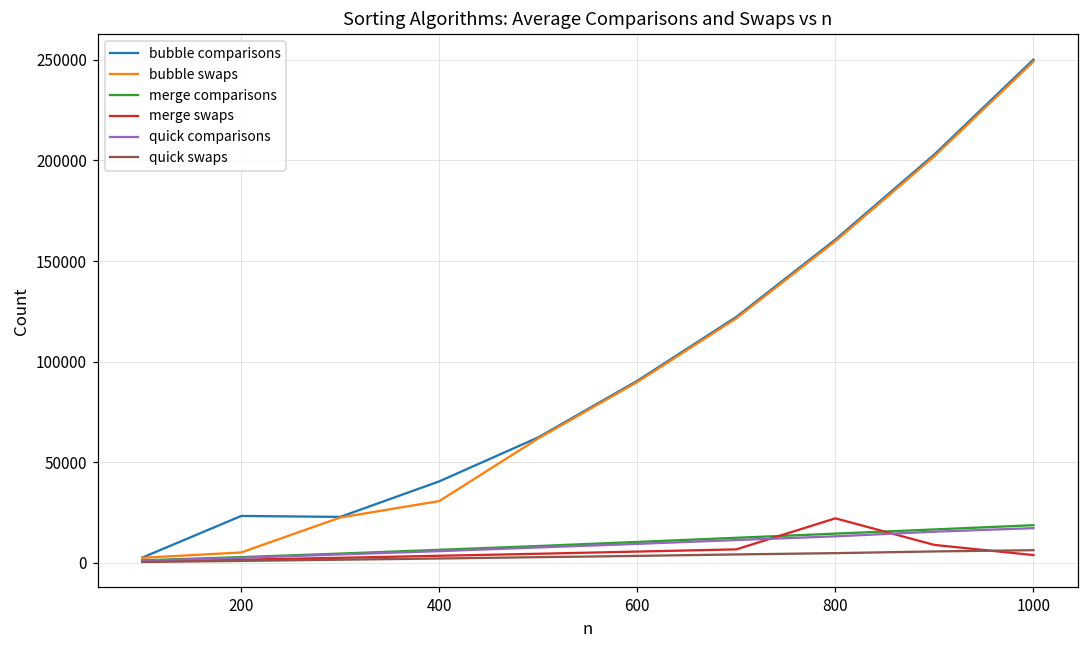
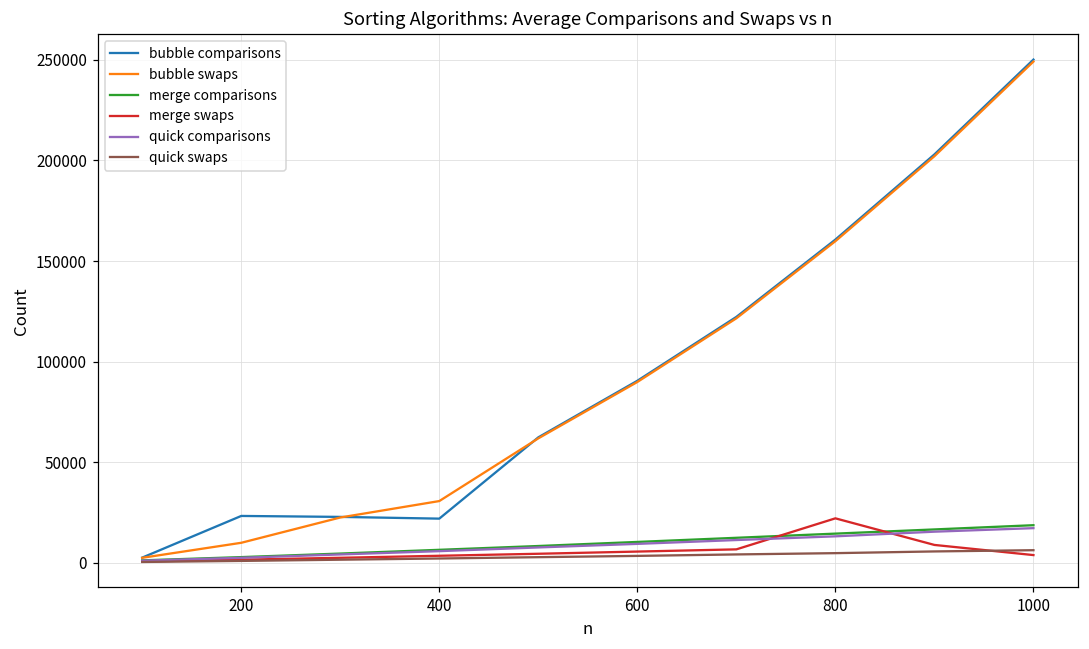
  {
    "bubble comparisons": {
      "200": 23000,
-     "400": 40000
+     "400": 22000
    },
    "bubble swaps": {
-     "200": 5000,
+     "200": 10000,
      "400": 31000
    },
    "merge comparisons": {
      "1000": 19000
    },
    "merge swaps": {
      "600": 6000,
      "800": 22000,
      "1000": 4000
    },
    "quick comparisons": {
      "1000": 17000
    },
    "quick swaps": {
      "600": 3000,
      "800": 5000,
      "1000": 6000
    }
  }
